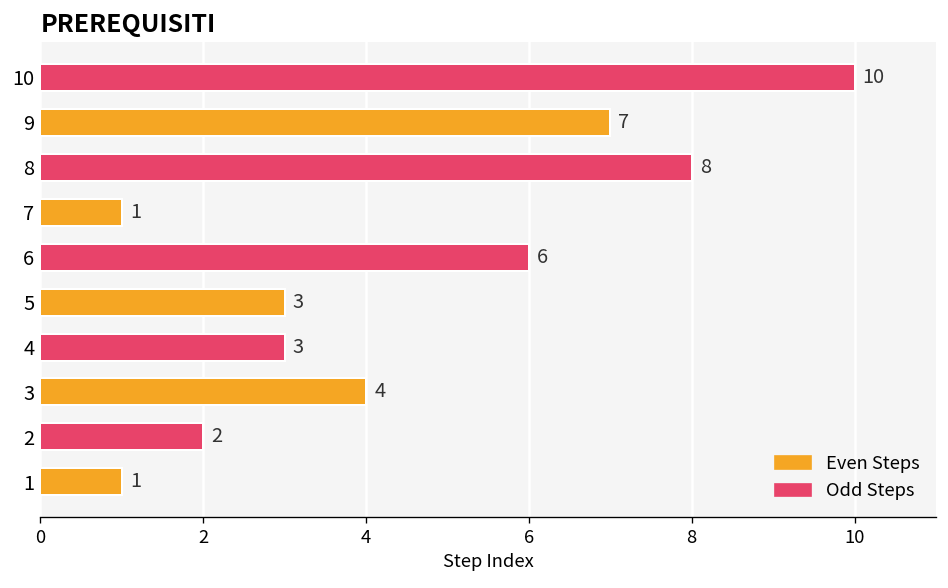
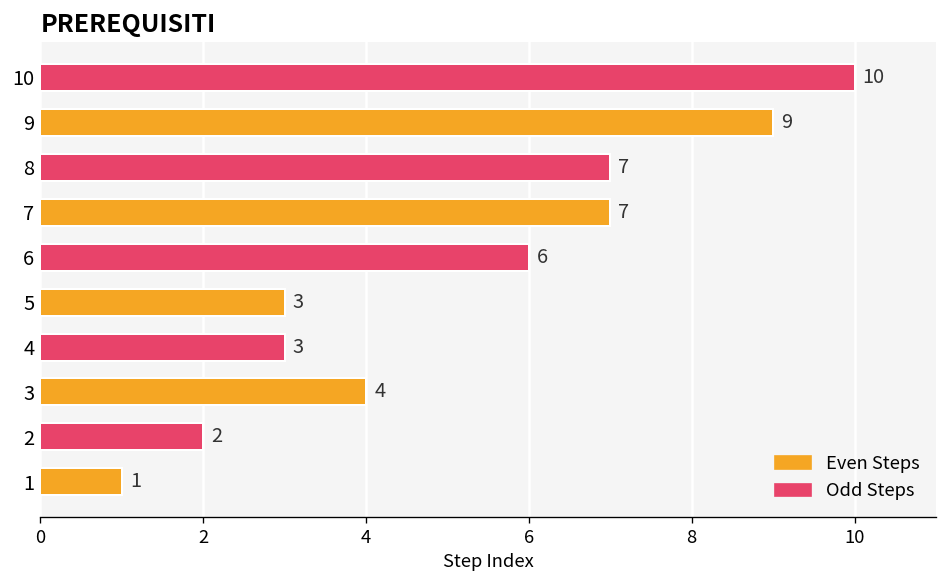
  {
    "10": 10,
-   "9": 7,
-   "8": 8,
-   "7": 1,
+   "9": 9,
+   "8": 7,
+   "7": 7,
    "6": 6,
    "5": 3,
    "4": 3,
    "3": 4,
    "2": 2,
    "1": 1
  }
